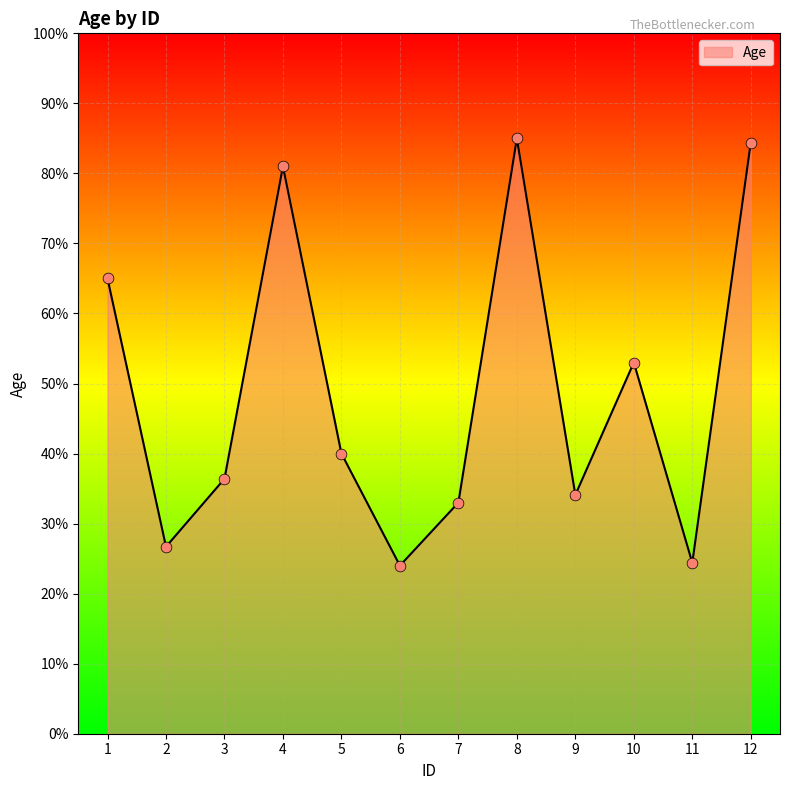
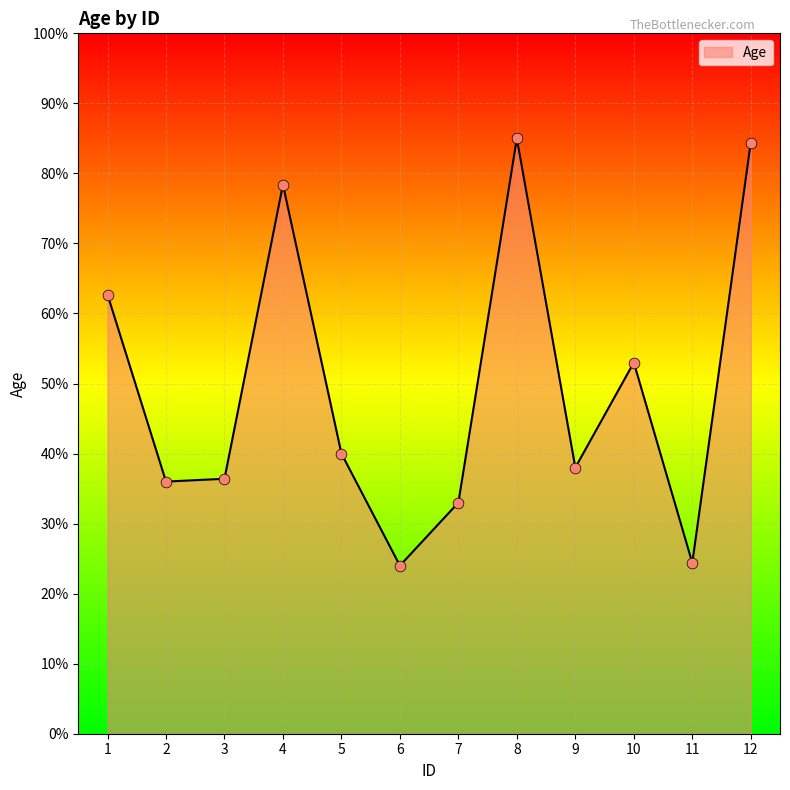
  {
-   "1": "65%",
-   "2": "27%",
+   "1": "63%",
+   "2": "36%",
    "3": "36%",
-   "4": "81%",
+   "4": "78%",
    "5": "40%",
    "6": "24%",
    "7": "33%",
    "8": "85%",
-   "9": "34%",
+   "9": "38%",
    "10": "53%",
    "11": "24%",
    "12": "84%"
  }
